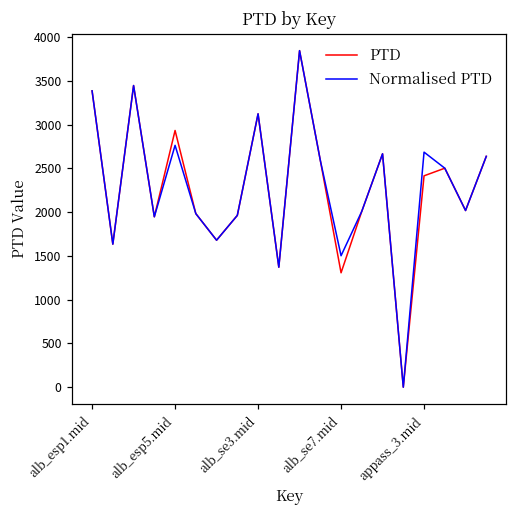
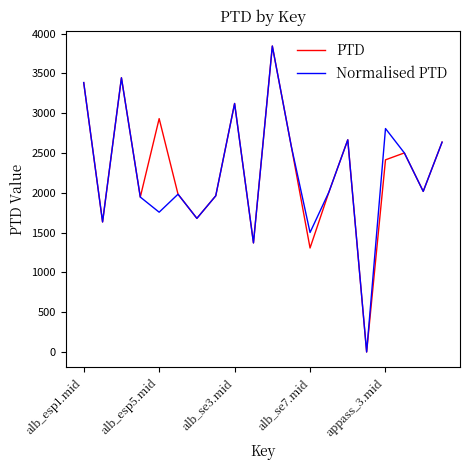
  {
    "PTD": {
      "alb_esp5.mid": 2900,
      "alb_se7.mid": 1300,
      "appass_3.mid": 2400
    },
    "Normalised PTD": {
-     "alb_esp5.mid": 2800,
+     "alb_esp5.mid": 1800,
      "alb_se7.mid": 1500,
-     "appass_3.mid": 2700
+     "appass_3.mid": 2800
    }
  }
